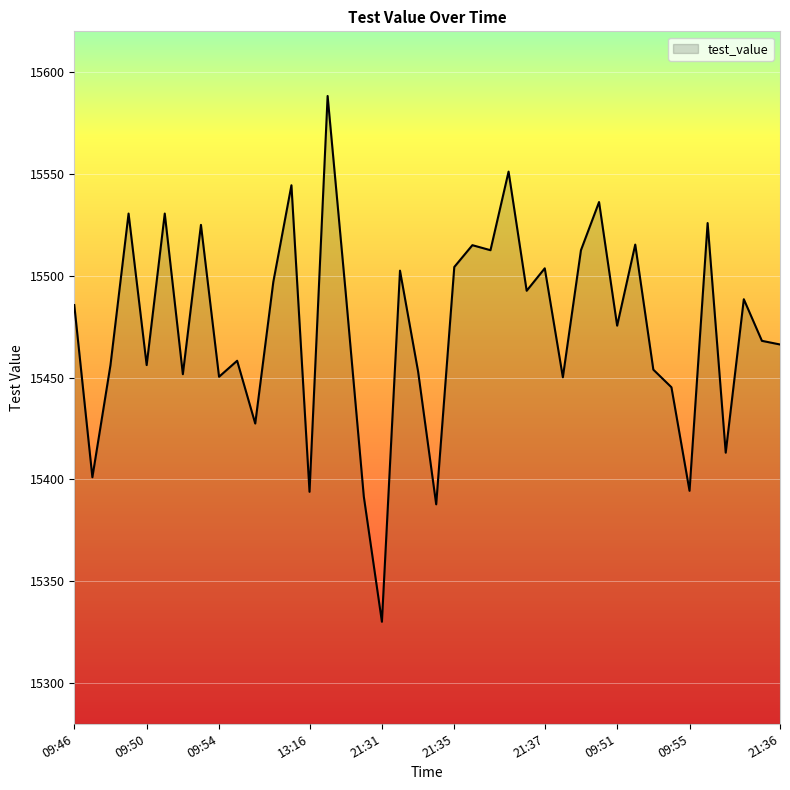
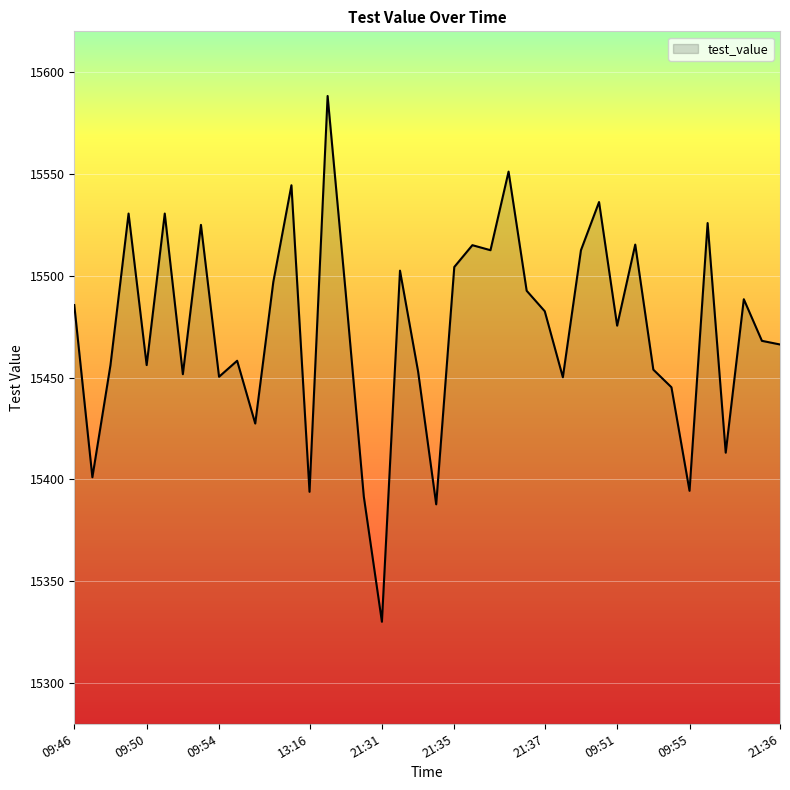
  {
    "13:16": 15394,
    "21:31": 15330,
-   "21:37": 15504
+   "21:37": 15483
  }
